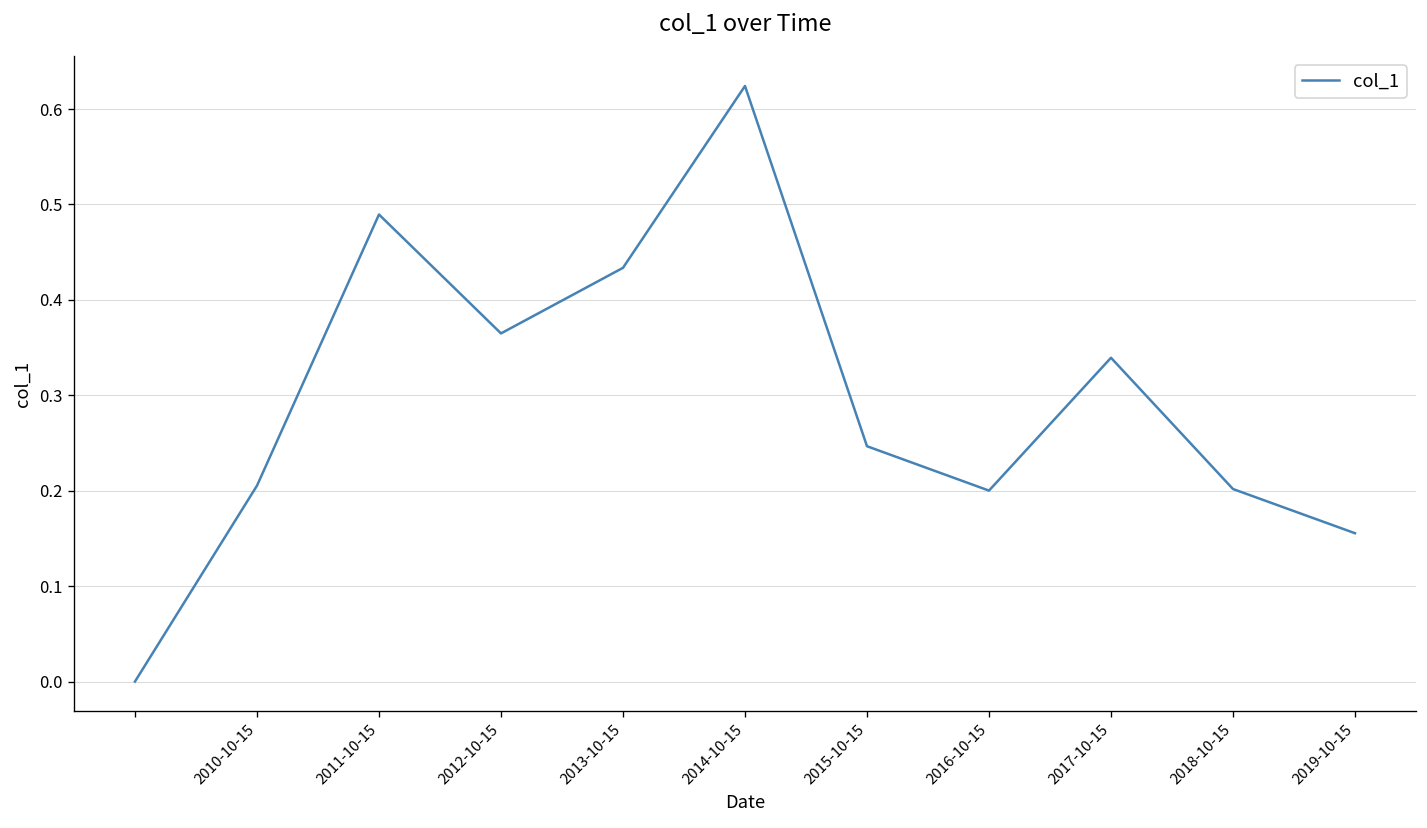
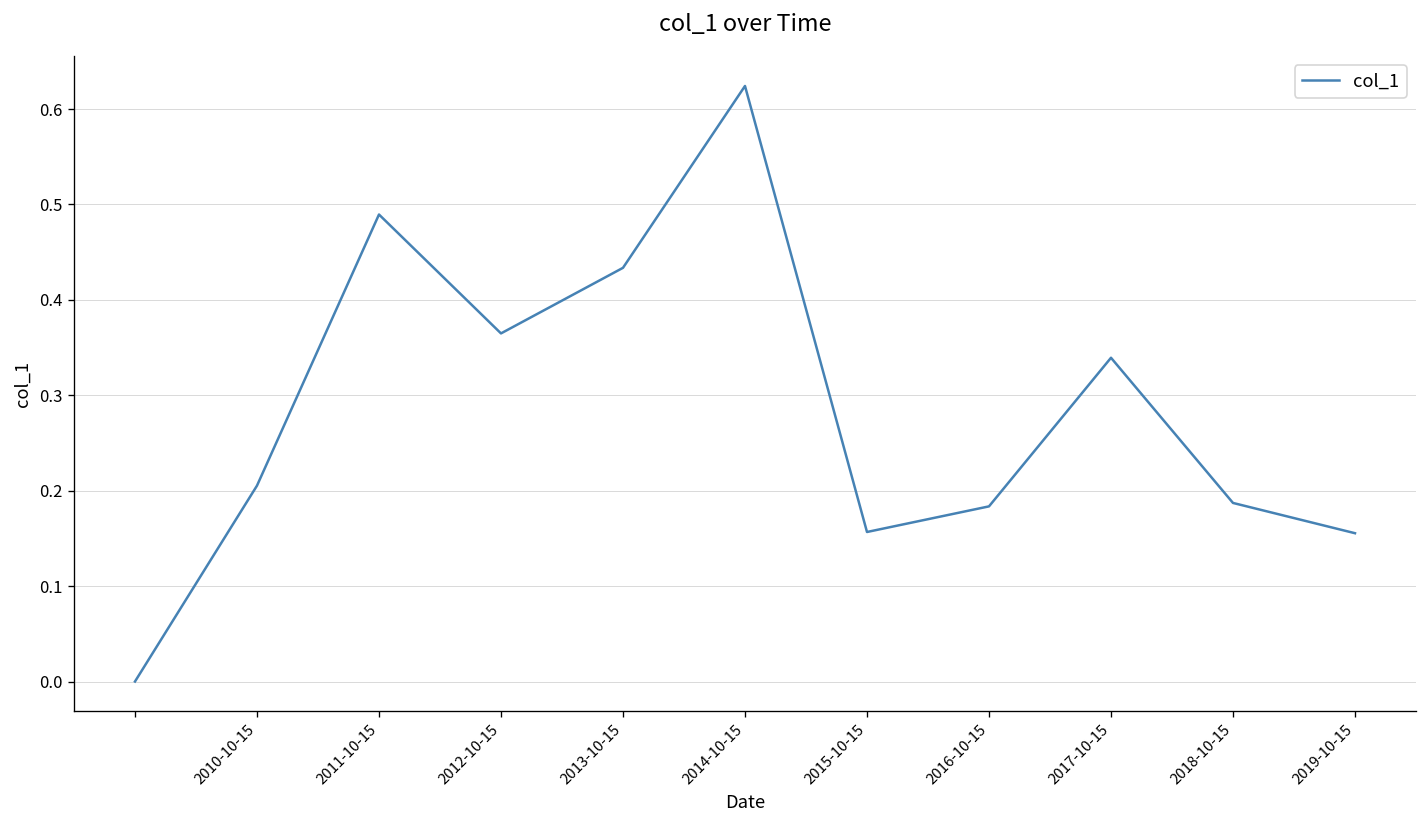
  {
    "2010-10-15": 0.21,
    "2011-10-15": 0.49,
    "2012-10-15": 0.36,
    "2013-10-15": 0.43,
    "2014-10-15": 0.62,
-   "2015-10-15": 0.25,
-   "2016-10-15": 0.20,
+   "2015-10-15": 0.16,
+   "2016-10-15": 0.18,
    "2017-10-15": 0.34,
-   "2018-10-15": 0.20,
+   "2018-10-15": 0.19,
    "2019-10-15": 0.16
  }
